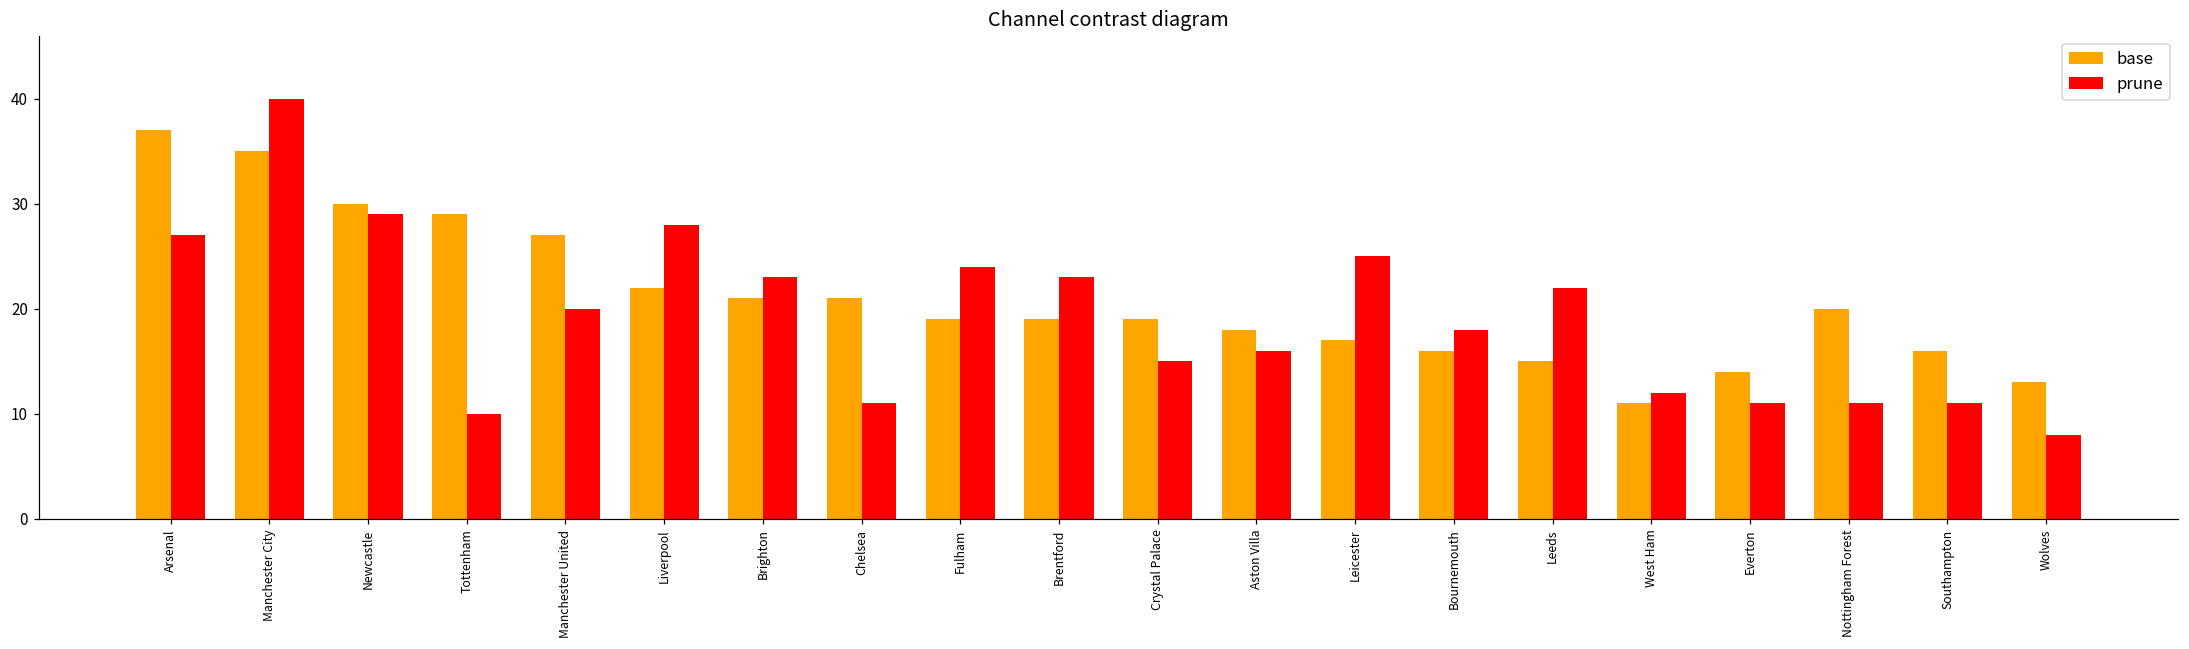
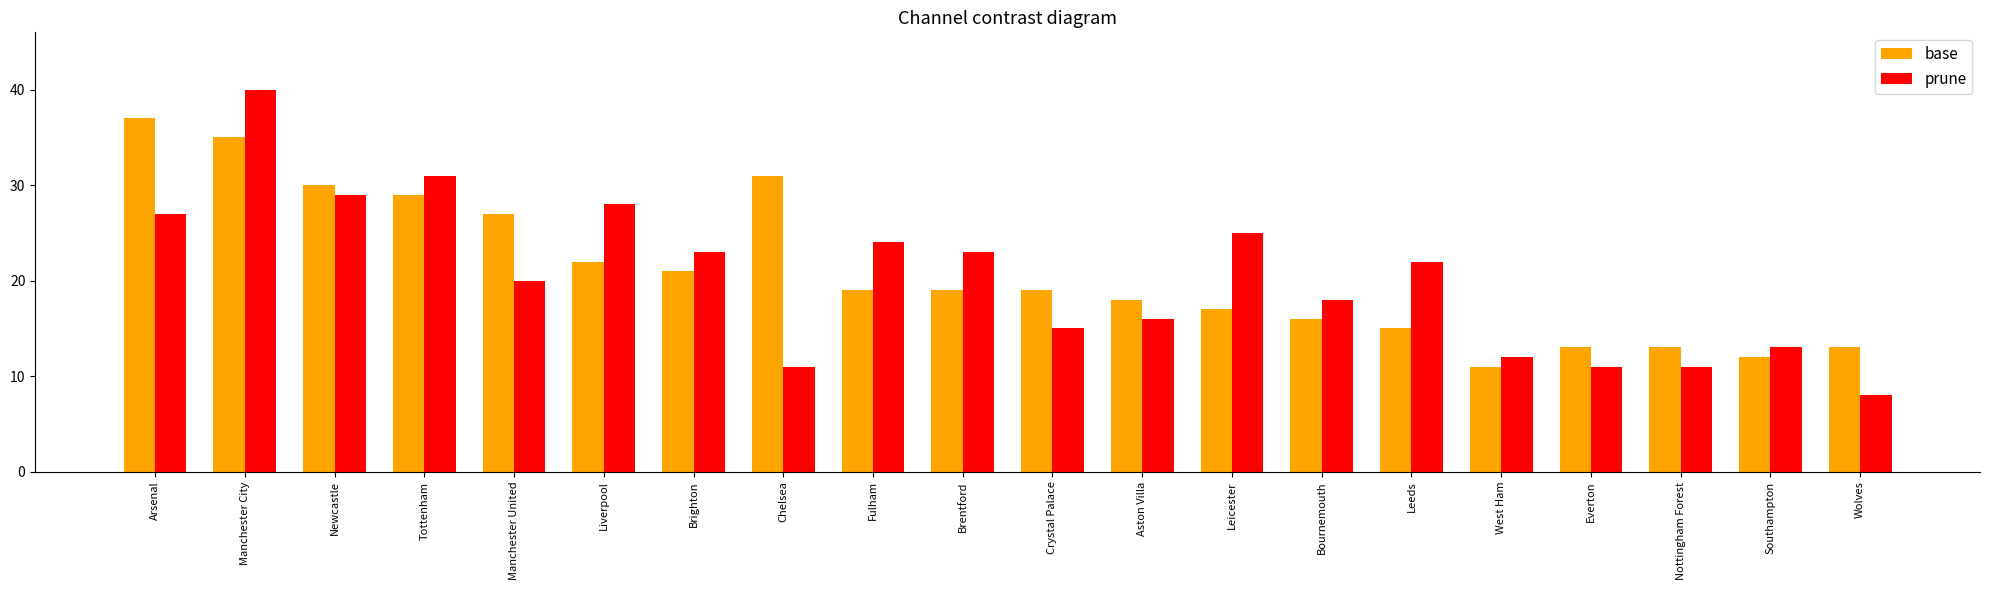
  {
    "base": {
      "Arsenal": 37,
      "Manchester City": 35,
      "Newcastle": 30,
      "Tottenham": 29,
      "Manchester United": 27,
      "Liverpool": 22,
      "Brighton": 21,
-     "Chelsea": 21,
+     "Chelsea": 31,
      "Fulham": 19,
      "Brentford": 19,
      "Crystal Palace": 19,
      "Aston Villa": 18,
      "Leicester": 17,
      "Bournemouth": 16,
      "Leeds": 15,
      "West Ham": 11,
-     "Everton": 14,
-     "Nottingham Forest": 20,
-     "Southampton": 16,
+     "Everton": 13,
+     "Nottingham Forest": 13,
+     "Southampton": 12,
      "Wolves": 13
    },
    "prune": {
      "Arsenal": 27,
      "Manchester City": 40,
      "Newcastle": 29,
-     "Tottenham": 10,
+     "Tottenham": 31,
      "Manchester United": 20,
      "Liverpool": 28,
      "Brighton": 23,
      "Chelsea": 11,
      "Fulham": 24,
      "Brentford": 23,
      "Crystal Palace": 15,
      "Aston Villa": 16,
      "Leicester": 25,
      "Bournemouth": 18,
      "Leeds": 22,
      "West Ham": 12,
      "Everton": 11,
      "Nottingham Forest": 11,
-     "Southampton": 11,
+     "Southampton": 13,
      "Wolves": 8
    }
  }
